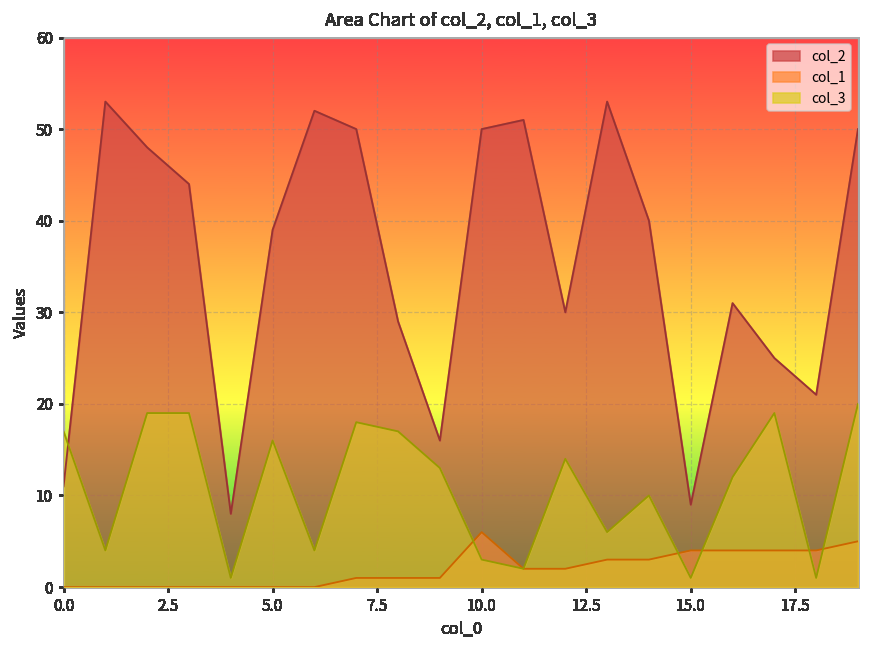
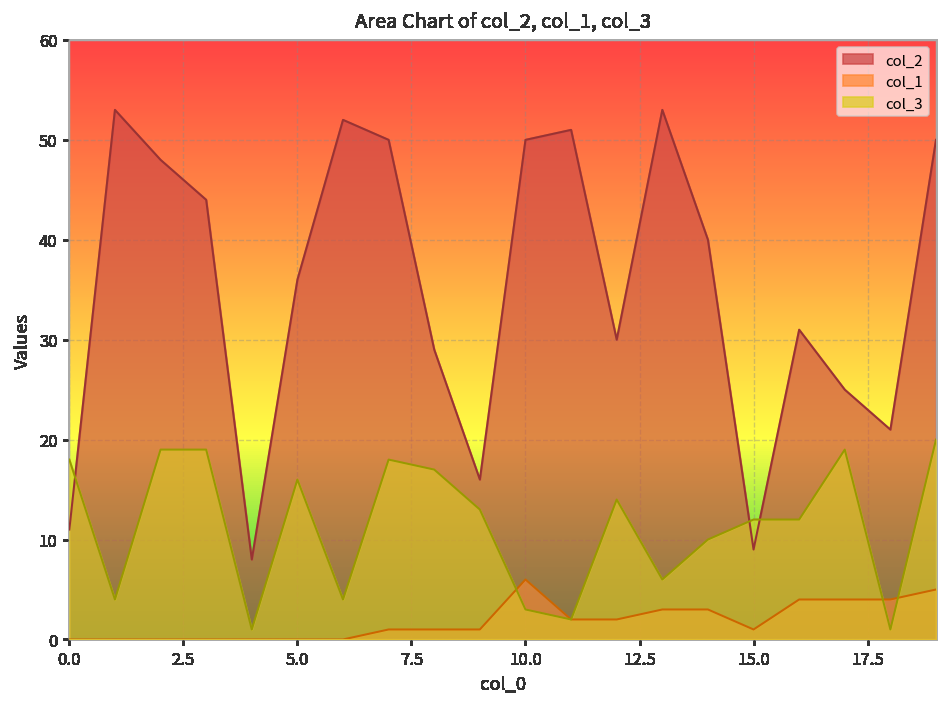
  {
    "col_2": {
      "0.0": 11,
-     "5.0": 39,
+     "5.0": 36,
      "10.0": 50,
      "15.0": 9
    },
    "col_1": {
      "0.0": 0,
      "5.0": 0,
      "10.0": 6,
-     "15.0": 4
+     "15.0": 1
    },
    "col_3": {
-     "0.0": 17,
+     "0.0": 18,
      "5.0": 16,
      "10.0": 3,
-     "15.0": 1
+     "15.0": 12
    }
  }
